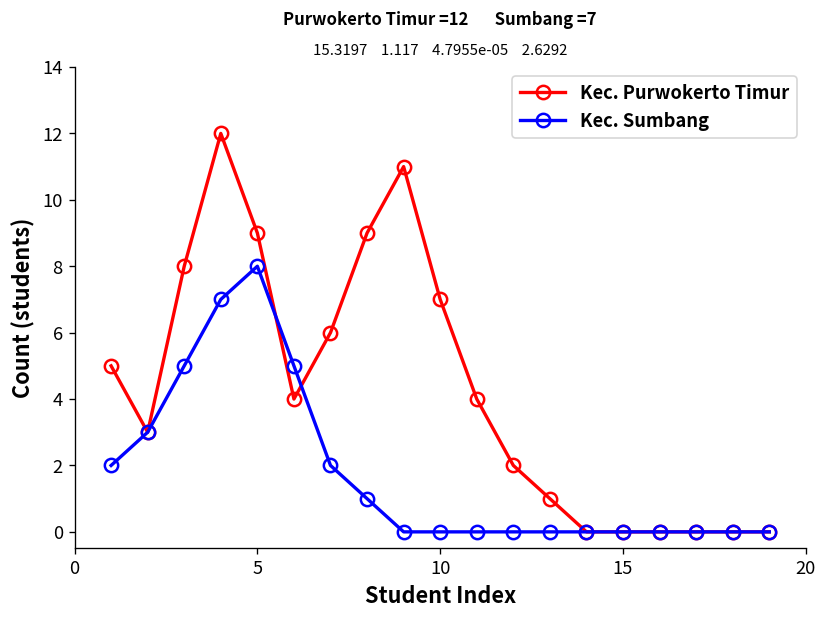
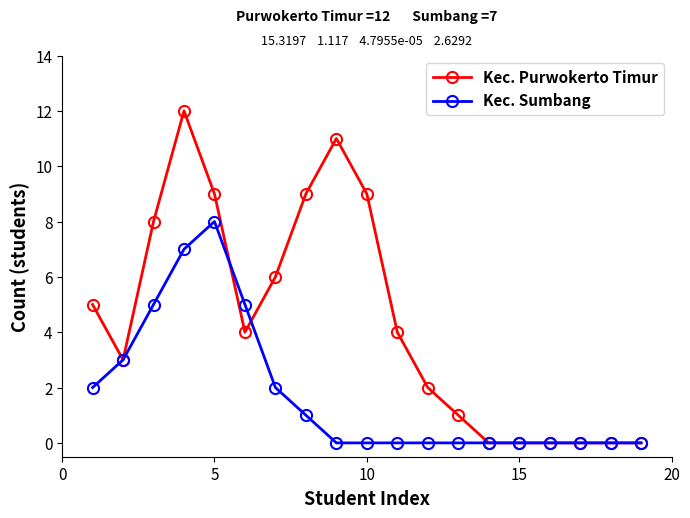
  {
    "Kec. Purwokerto Timur": {
      "5": 9,
-     "10": 7
+     "10": 9
    },
    "Kec. Sumbang": {
      "5": 8,
      "10": 0
    }
  }
